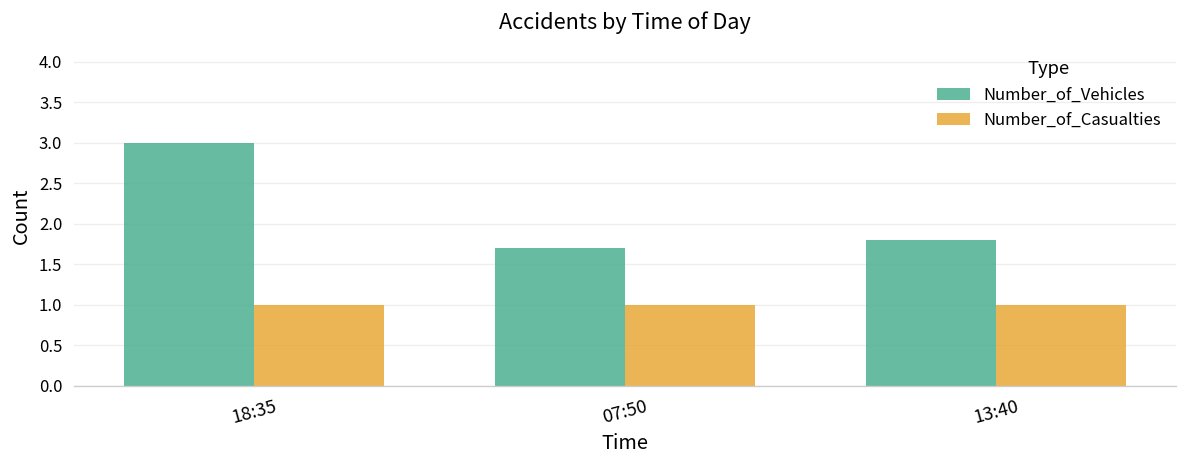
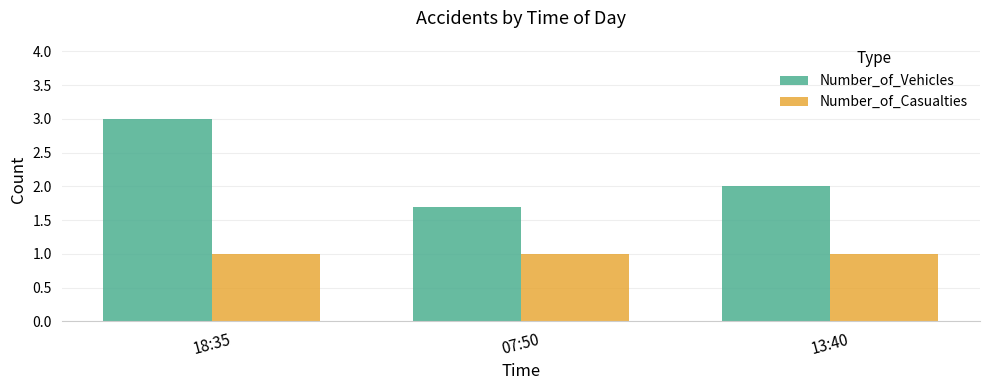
  {
    "Number_of_Vehicles": {
      "18:35": 3.0,
      "07:50": 1.7,
-     "13:40": 1.8
+     "13:40": 2.0
    },
    "Number_of_Casualties": {
      "18:35": 1.0,
      "07:50": 1.0,
      "13:40": 1.0
    }
  }
